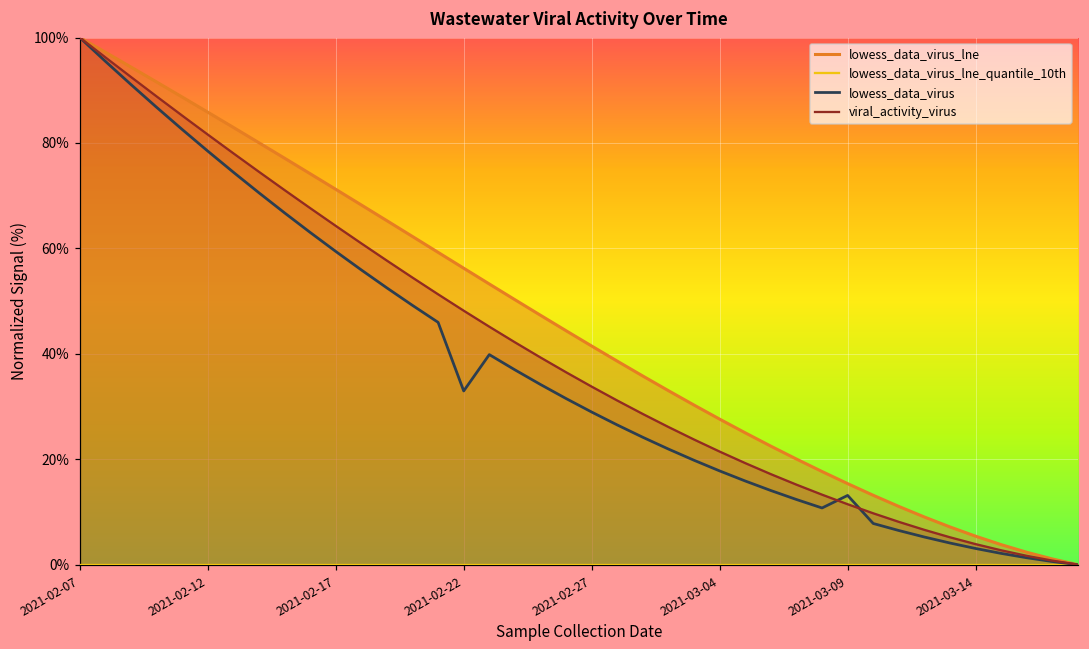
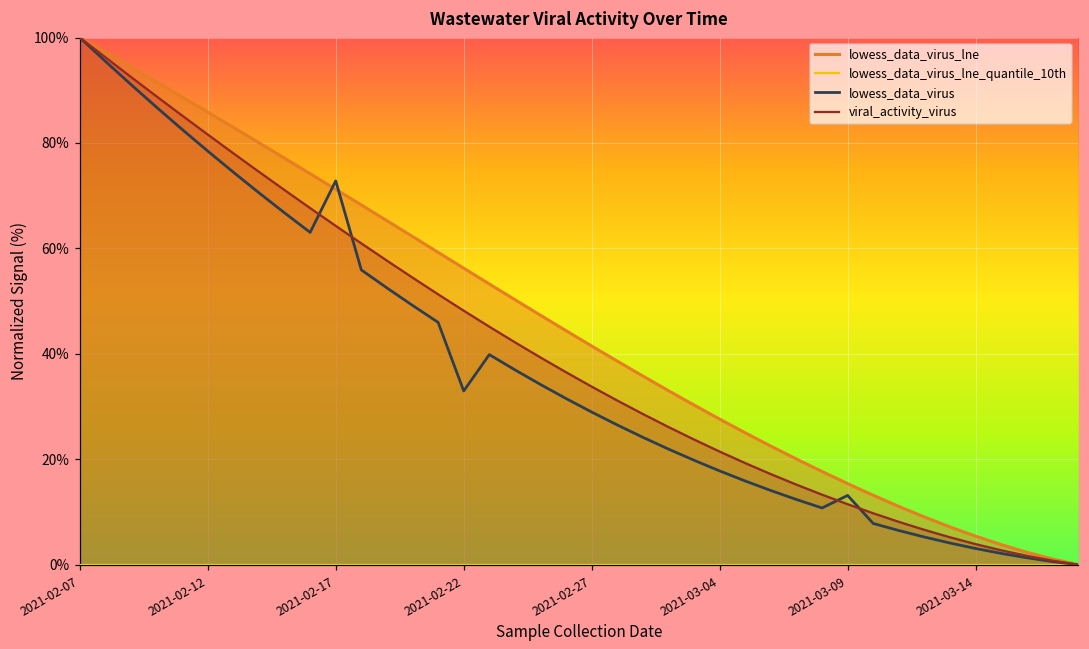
  {
    "lowess_data_virus_lne_quantile_10th": {
      "2021-02-07": "0%",
      "2021-02-12": "0%",
      "2021-02-17": "0%",
      "2021-02-22": "0%",
      "2021-02-27": "0%",
      "2021-03-04": "0%",
      "2021-03-09": "0%",
      "2021-03-14": "0%"
    },
    "lowess_data_virus": {
      "2021-02-12": "78%",
-     "2021-02-17": "59%",
+     "2021-02-17": "73%",
      "2021-02-22": "33%",
      "2021-02-27": "29%",
      "2021-03-04": "18%",
      "2021-03-09": "13%",
      "2021-03-14": "3%"
    }
  }
